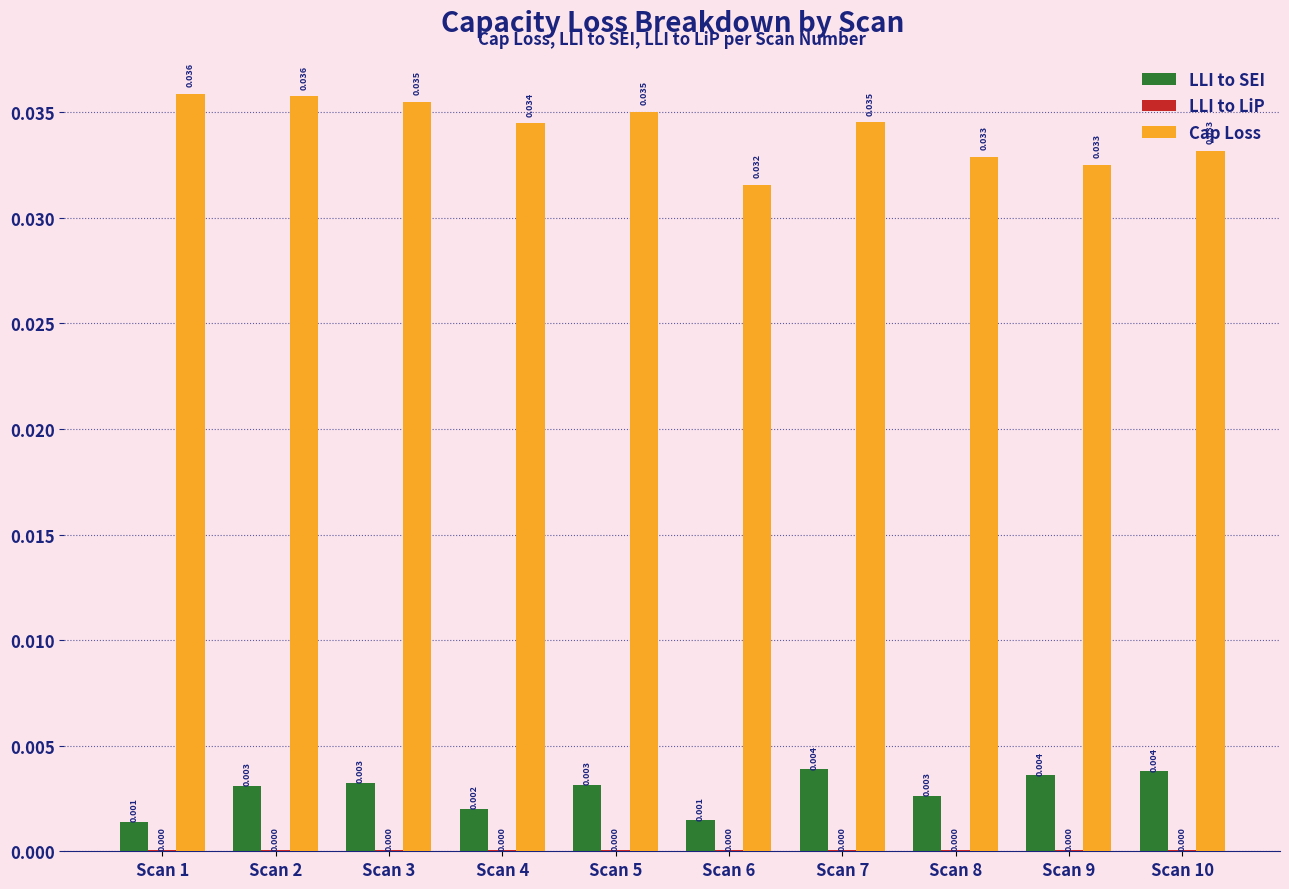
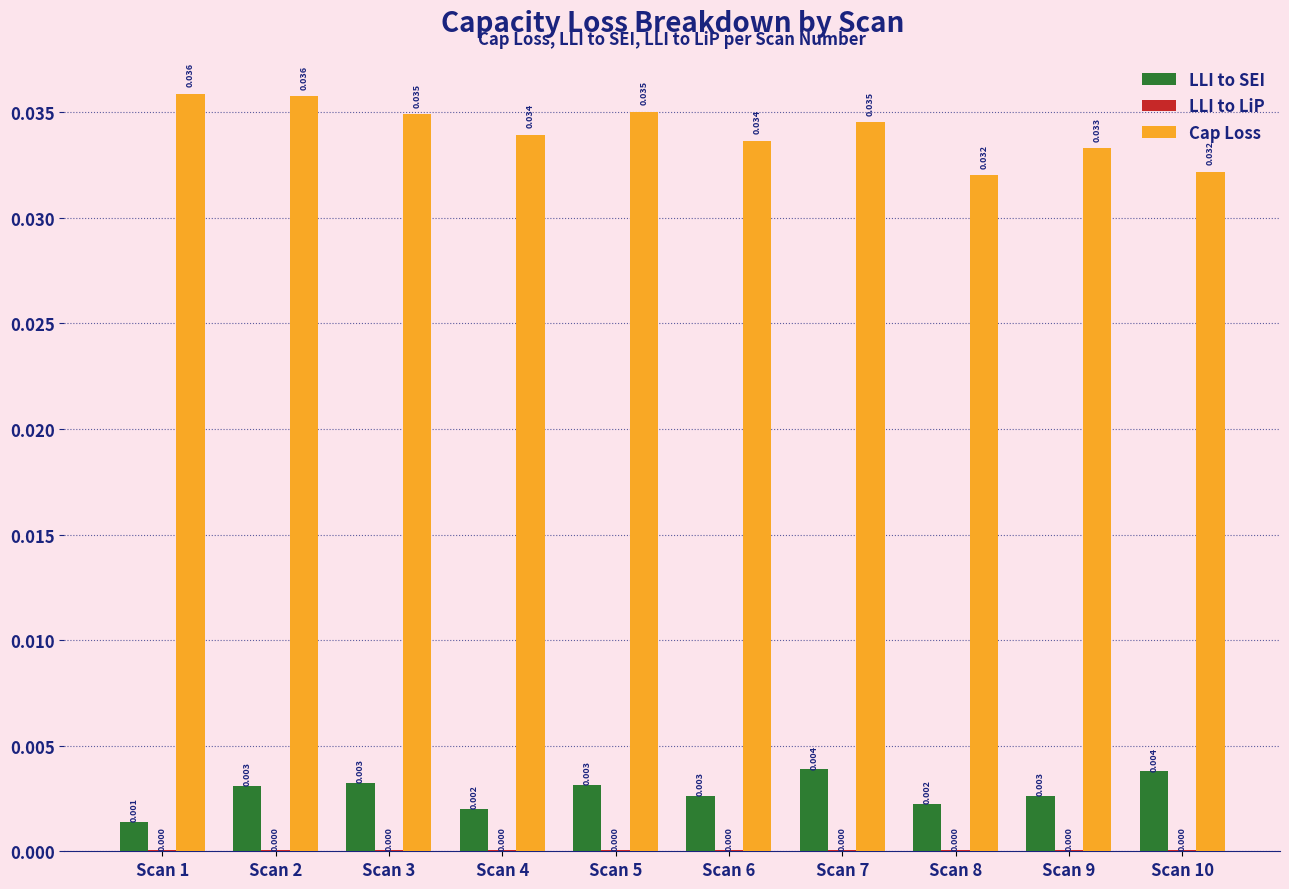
  {
    "LLI to SEI": {
      "Scan 1": 0.001,
      "Scan 2": 0.003,
      "Scan 3": 0.003,
      "Scan 4": 0.002,
      "Scan 5": 0.003,
-     "Scan 6": 0.001,
+     "Scan 6": 0.003,
      "Scan 7": 0.004,
-     "Scan 8": 0.003,
-     "Scan 9": 0.004,
+     "Scan 8": 0.002,
+     "Scan 9": 0.003,
      "Scan 10": 0.004
    },
    "LLI to LiP": {
      "Scan 1": 0.000,
      "Scan 2": 0.000,
      "Scan 3": 0.000,
      "Scan 4": 0.000,
      "Scan 5": 0.000,
      "Scan 6": 0.000,
      "Scan 7": 0.000,
      "Scan 8": 0.000,
      "Scan 9": 0.000,
      "Scan 10": 0.000
    },
    "Cap Loss": {
      "Scan 1": 0.036,
      "Scan 2": 0.036,
-     "Scan 3": 0.0355,
-     "Scan 4": 0.0345,
+     "Scan 3": 0.0349,
+     "Scan 4": 0.0339,
      "Scan 5": 0.035,
-     "Scan 6": 0.032,
+     "Scan 6": 0.034,
      "Scan 7": 0.035,
-     "Scan 8": 0.033,
-     "Scan 9": 0.0325,
-     "Scan 10": 0.033
+     "Scan 8": 0.032,
+     "Scan 9": 0.0333,
+     "Scan 10": 0.032
    }
  }
